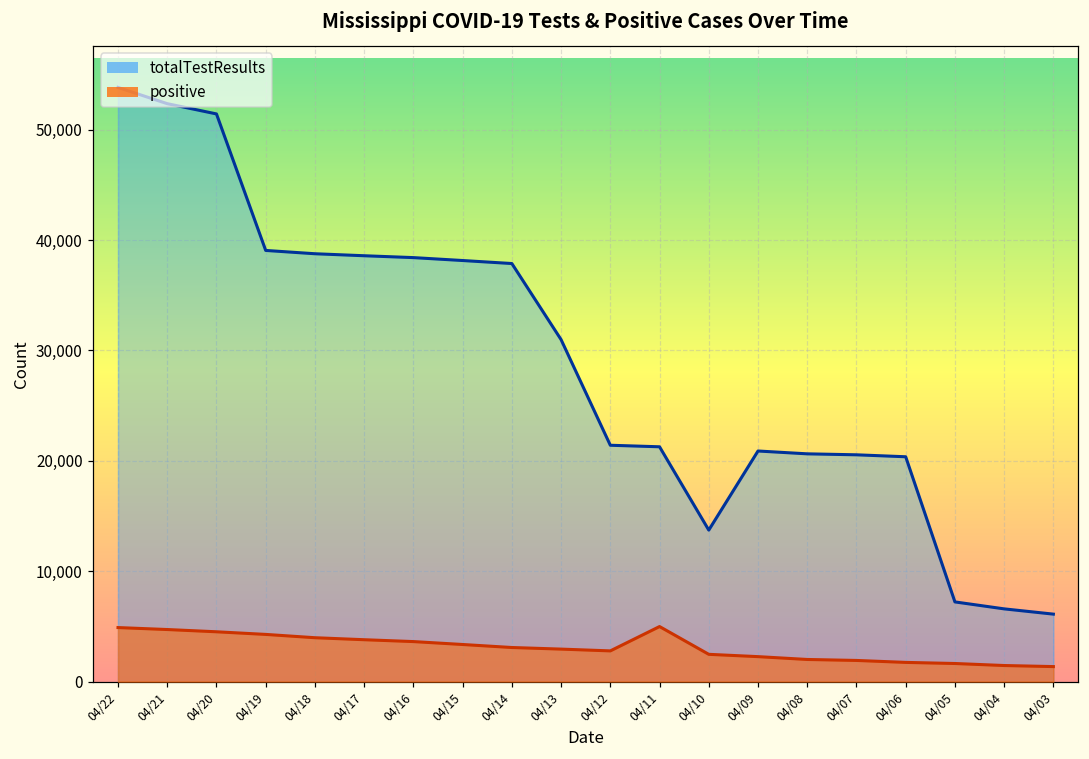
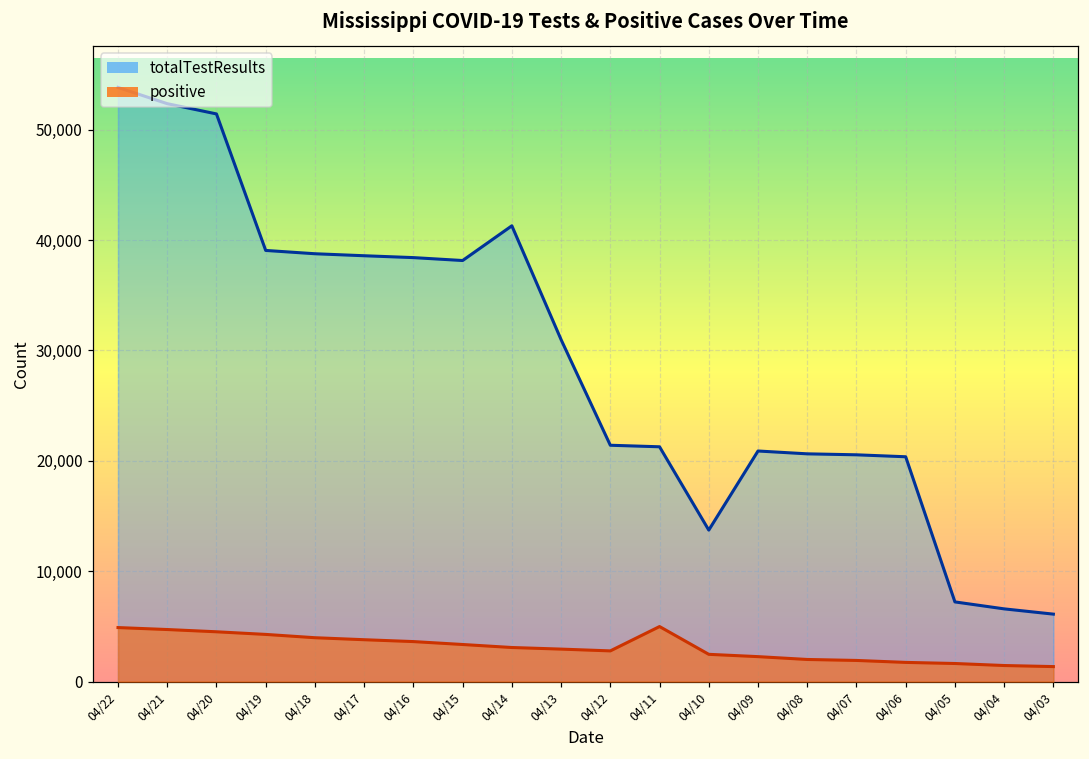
  {
    "totalTestResults": {
      "04/20": "51,400",
      "04/19": "39,100",
      "04/18": "38,800",
      "04/17": "38,600",
      "04/16": "38,400",
      "04/15": "38,200",
-     "04/14": "37,900",
+     "04/14": "41,300",
      "04/13": "31,000",
      "04/12": "21,400",
      "04/11": "21,300",
      "04/10": "13,700",
      "04/09": "20,900",
      "04/08": "20,600",
      "04/07": "20,500",
      "04/06": "20,400",
      "04/05": "7,200",
      "04/04": "6,600",
      "04/03": "6,100"
    },
    "positive": {
      "04/22": "4,900",
      "04/21": "4,700",
      "04/20": "4,500",
      "04/19": "4,300",
      "04/18": "4,000",
      "04/17": "3,800",
      "04/16": "3,600",
      "04/15": "3,400",
      "04/14": "3,100",
      "04/13": "2,900",
      "04/12": "2,800",
      "04/11": "5,000",
      "04/10": "2,500",
      "04/09": "2,300",
      "04/08": "2,000",
      "04/07": "1,900",
      "04/06": "1,700",
      "04/05": "1,600",
      "04/04": "1,500",
      "04/03": "1,400"
    }
  }
